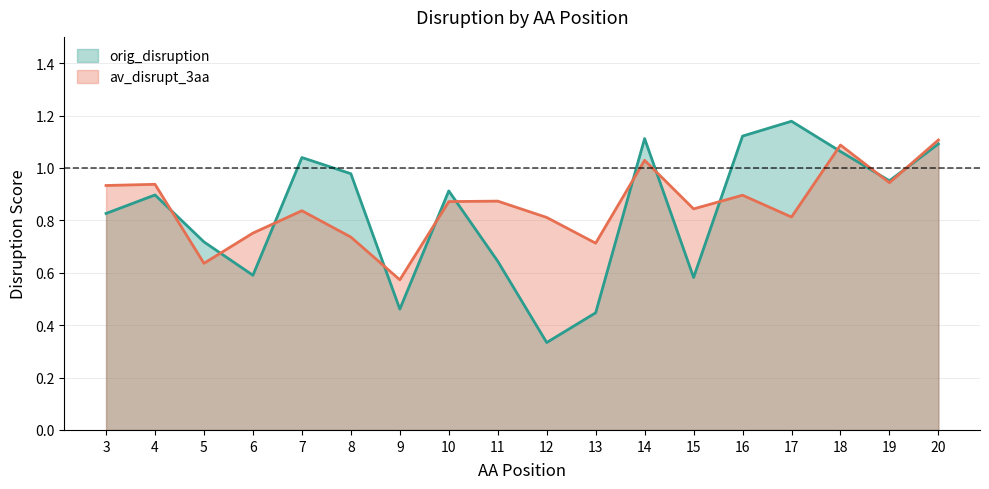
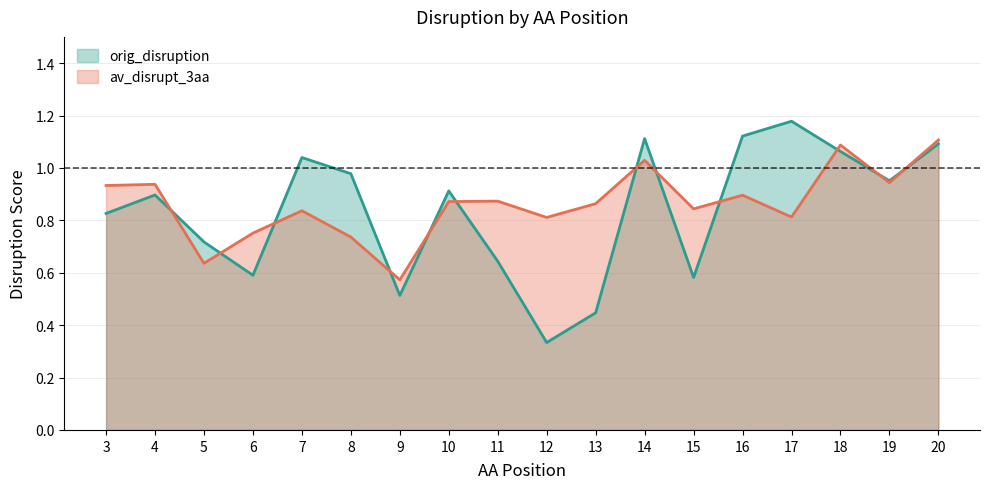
  {
    "orig_disruption": {
      "3": 0.83,
      "4": 0.90,
      "5": 0.72,
      "6": 0.59,
      "7": 1.04,
      "8": 0.98,
-     "9": 0.46,
+     "9": 0.51,
      "10": 0.91,
      "11": 0.64,
      "12": 0.33,
      "13": 0.45,
      "14": 1.11,
      "15": 0.58,
      "16": 1.12,
      "17": 1.18,
      "18": 1.06,
      "20": 1.09
    },
    "av_disrupt_3aa": {
      "3": 0.93,
      "4": 0.94,
      "5": 0.64,
      "6": 0.75,
      "7": 0.84,
      "8": 0.74,
      "9": 0.57,
      "10": 0.87,
      "11": 0.87,
      "12": 0.81,
-     "13": 0.71,
+     "13": 0.86,
      "14": 1.03,
      "15": 0.84,
      "16": 0.90,
      "17": 0.81,
      "18": 1.09,
      "20": 1.11
    }
  }
